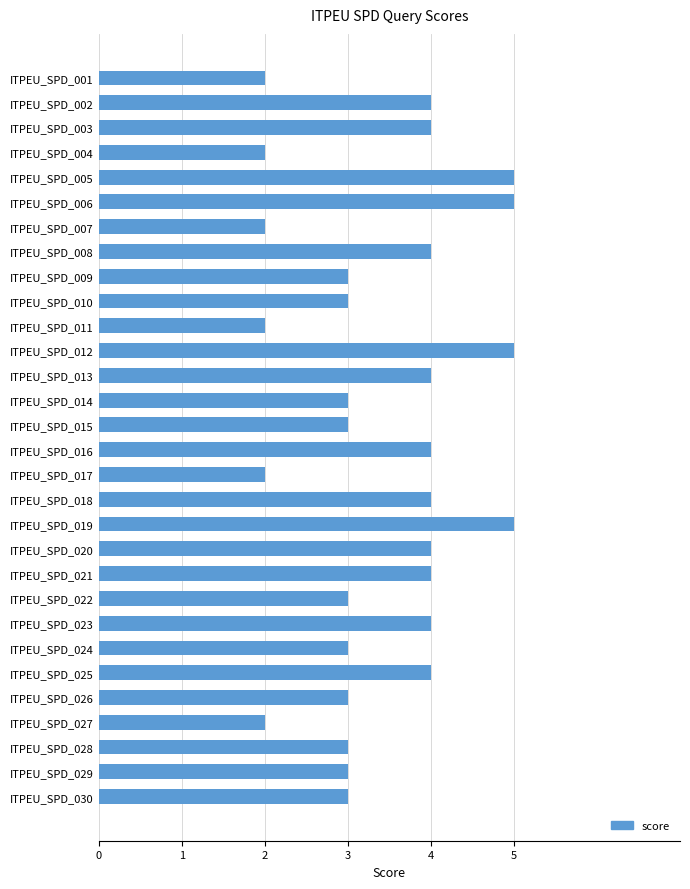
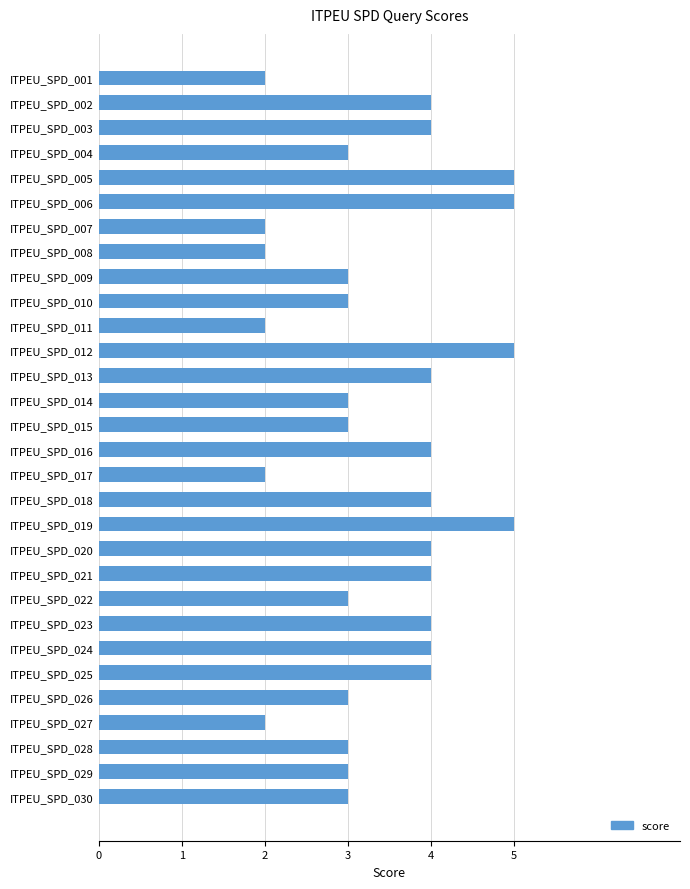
  {
    "ITPEU_SPD_001": 2,
    "ITPEU_SPD_002": 4,
    "ITPEU_SPD_003": 4,
-   "ITPEU_SPD_004": 2,
+   "ITPEU_SPD_004": 3,
    "ITPEU_SPD_005": 5,
    "ITPEU_SPD_006": 5,
    "ITPEU_SPD_007": 2,
-   "ITPEU_SPD_008": 4,
+   "ITPEU_SPD_008": 2,
    "ITPEU_SPD_009": 3,
    "ITPEU_SPD_010": 3,
    "ITPEU_SPD_011": 2,
    "ITPEU_SPD_012": 5,
    "ITPEU_SPD_013": 4,
    "ITPEU_SPD_014": 3,
    "ITPEU_SPD_015": 3,
    "ITPEU_SPD_016": 4,
    "ITPEU_SPD_017": 2,
    "ITPEU_SPD_018": 4,
    "ITPEU_SPD_019": 5,
    "ITPEU_SPD_020": 4,
    "ITPEU_SPD_021": 4,
    "ITPEU_SPD_022": 3,
    "ITPEU_SPD_023": 4,
-   "ITPEU_SPD_024": 3,
+   "ITPEU_SPD_024": 4,
    "ITPEU_SPD_025": 4,
    "ITPEU_SPD_026": 3,
    "ITPEU_SPD_027": 2,
    "ITPEU_SPD_028": 3,
    "ITPEU_SPD_029": 3,
    "ITPEU_SPD_030": 3
  }
